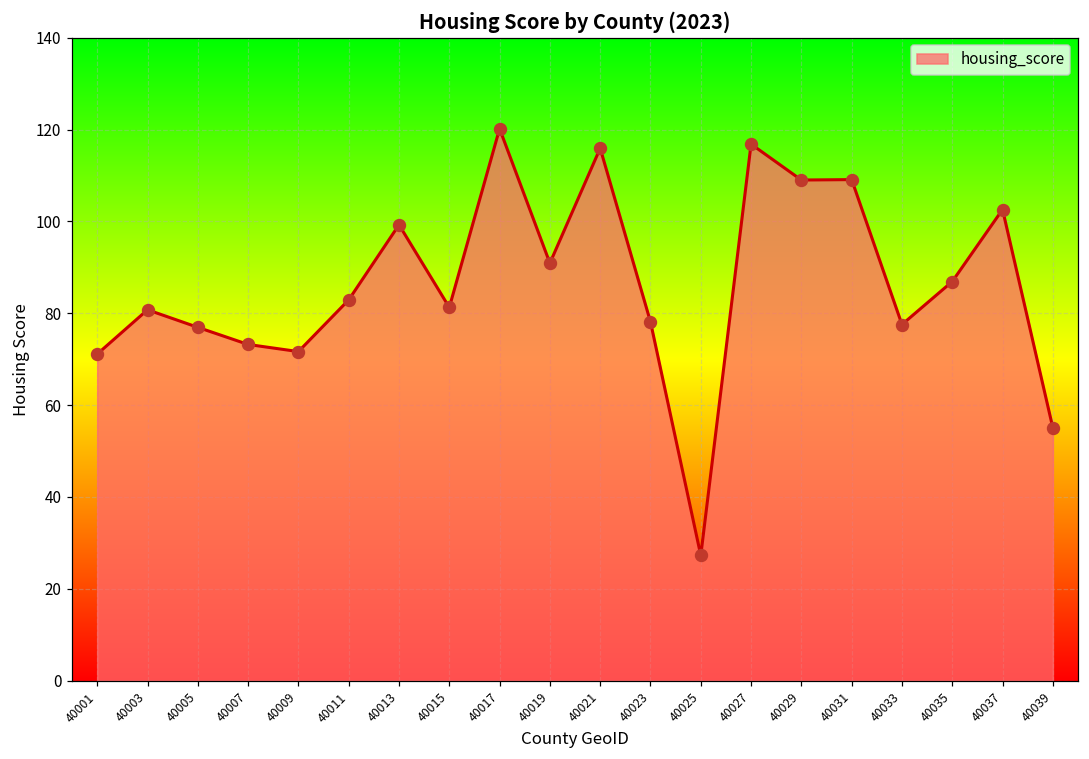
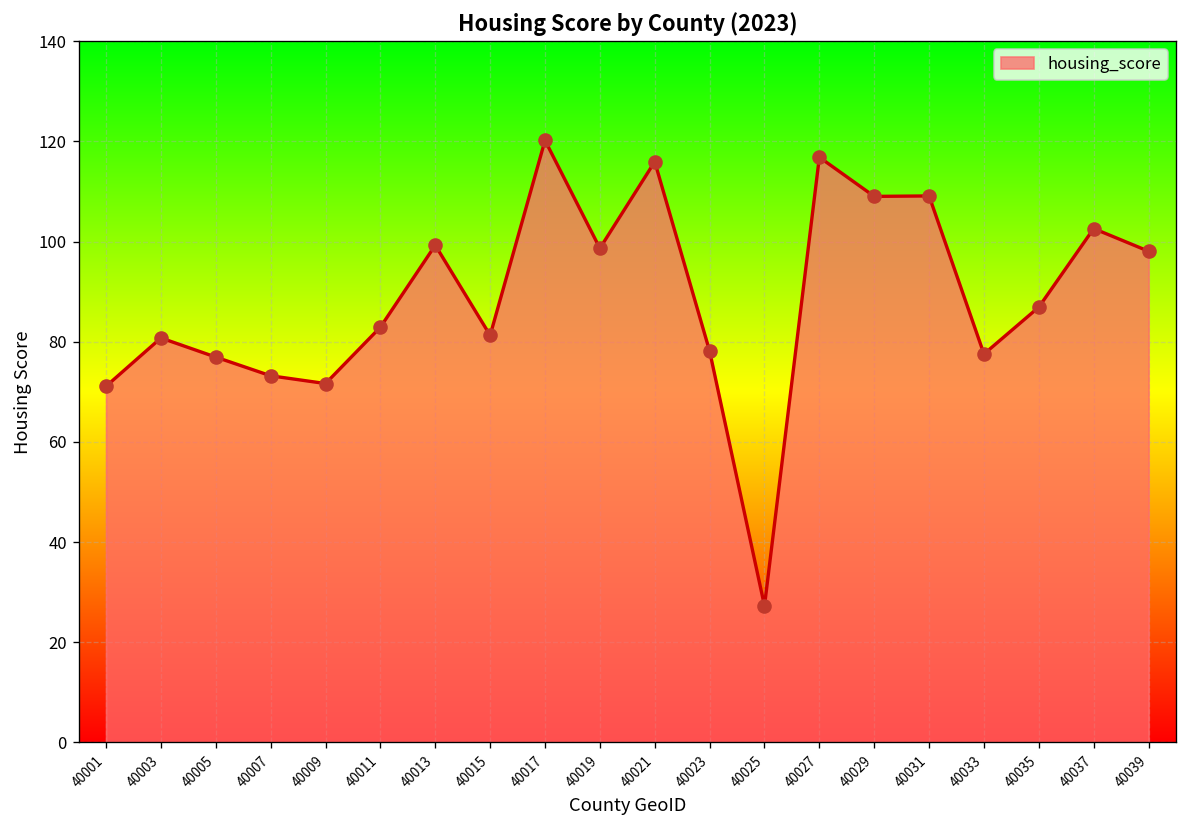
  {
    "40001": 71,
    "40003": 81,
    "40005": 77,
    "40007": 73,
    "40009": 72,
    "40011": 83,
    "40013": 99,
    "40015": 81,
    "40017": 120,
-   "40019": 91,
+   "40019": 99,
    "40021": 116,
    "40023": 78,
    "40025": 27,
    "40027": 117,
    "40029": 109,
    "40031": 109,
    "40033": 78,
    "40035": 87,
    "40037": 103,
-   "40039": 55
+   "40039": 98
  }
